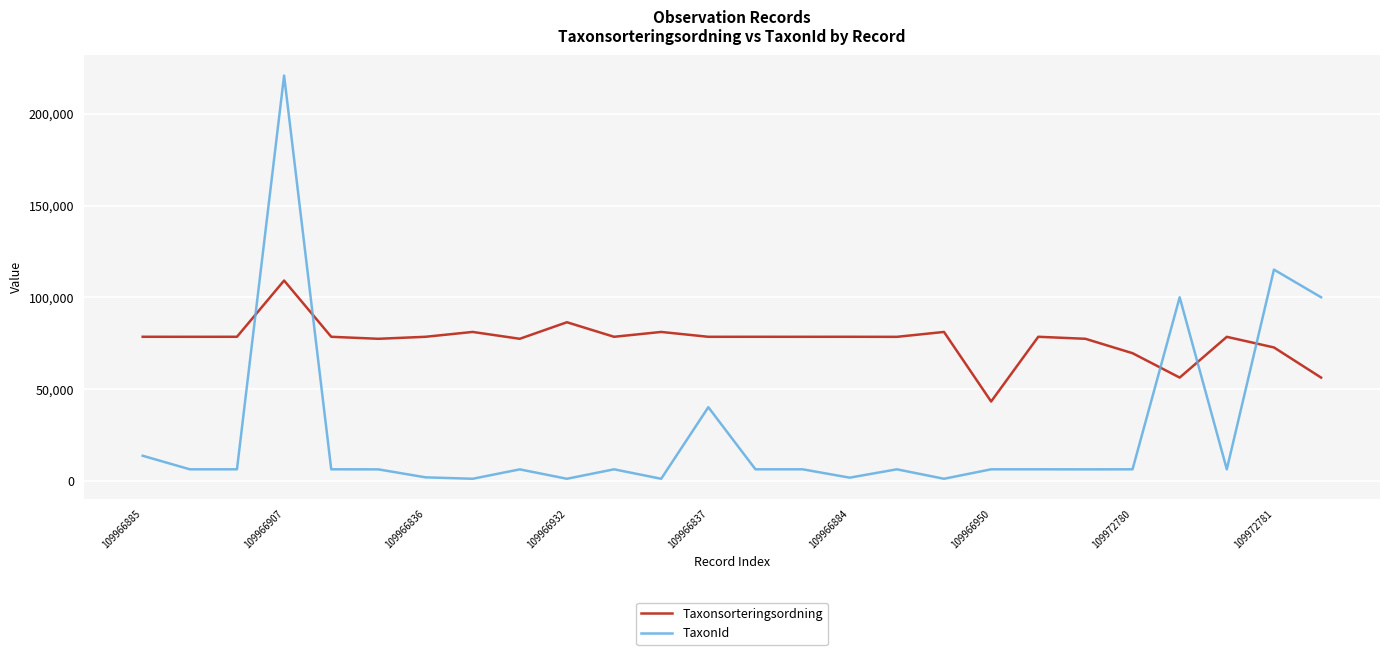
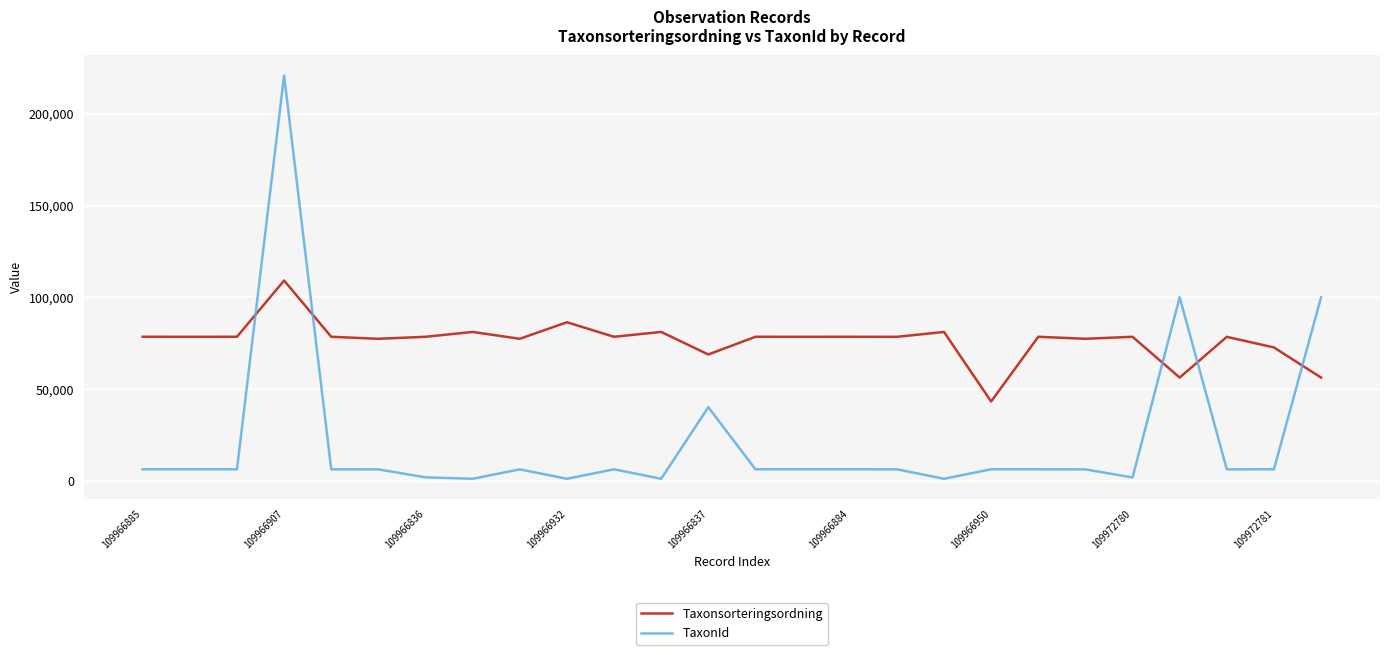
  {
    "Taxonsorteringsordning": {
      "109966885": "79,000",
      "109966907": "109,000",
      "109966836": "79,000",
      "109966932": "87,000",
-     "109966837": "79,000",
+     "109966837": "69,000",
      "109966884": "79,000",
      "109966950": "43,000",
-     "109972780": "70,000",
+     "109972780": "79,000",
      "109972781": "73,000"
    },
    "TaxonId": {
-     "109966885": "14,000",
+     "109966885": "6,000",
      "109966907": "221,000",
      "109966836": "2,000",
      "109966932": "1,000",
      "109966837": "40,000",
-     "109966884": "2,000",
+     "109966884": "6,000",
      "109966950": "6,000",
-     "109972780": "6,000",
-     "109972781": "115,000"
+     "109972780": "2,000",
+     "109972781": "6,000"
    }
  }
